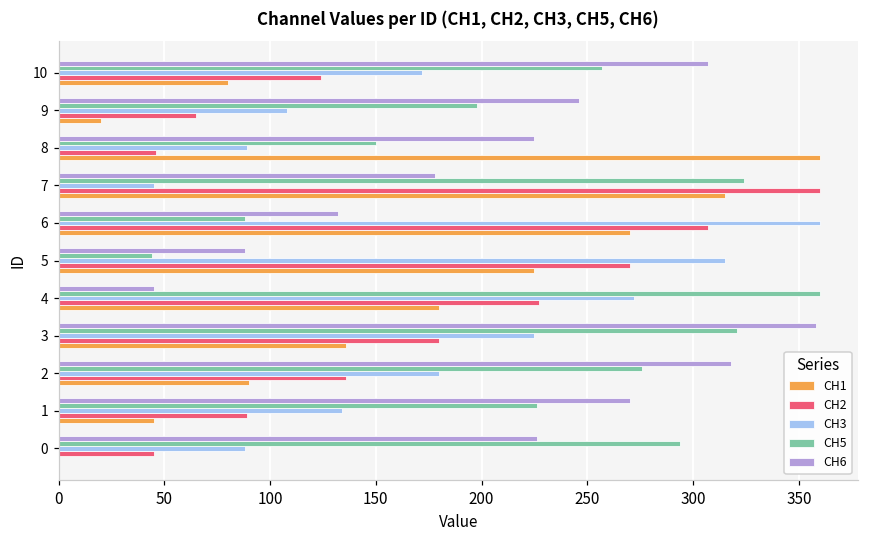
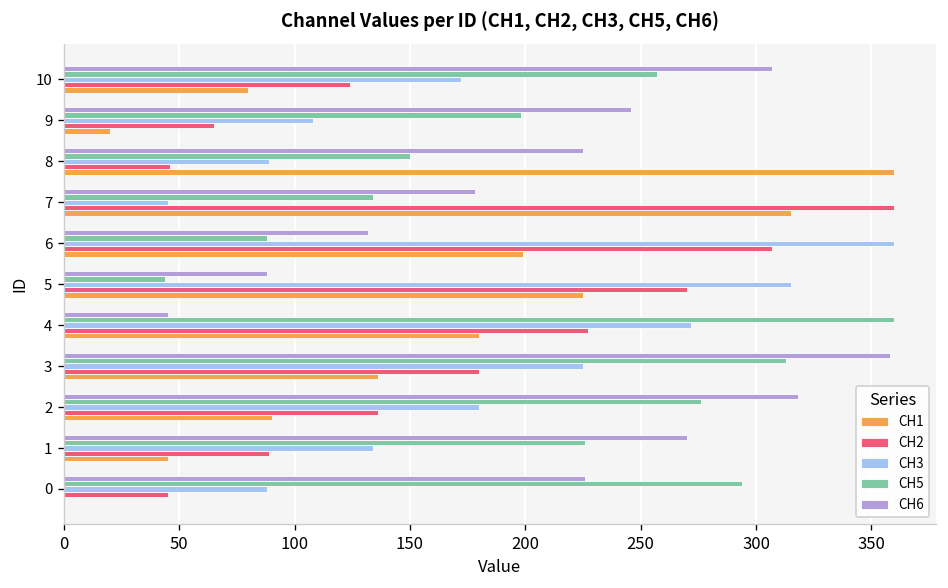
  {
    "CH1": {
      "10": 80,
      "9": 20,
      "8": 360,
      "7": 315,
-     "6": 270,
+     "6": 199,
      "5": 225,
      "4": 180,
      "3": 136,
      "2": 90,
      "1": 45,
      "0": 0
    },
    "CH2": {
      "10": 124,
      "9": 65,
      "8": 46,
      "7": 360,
      "6": 307,
      "5": 270,
      "4": 227,
      "3": 180,
      "2": 136,
      "1": 89,
      "0": 45
    },
    "CH5": {
      "10": 257,
      "9": 198,
      "8": 150,
-     "7": 324,
+     "7": 134,
      "6": 88,
      "5": 44,
      "4": 360,
-     "3": 321,
+     "3": 313,
      "2": 276,
      "1": 226,
      "0": 294
    }
  }
